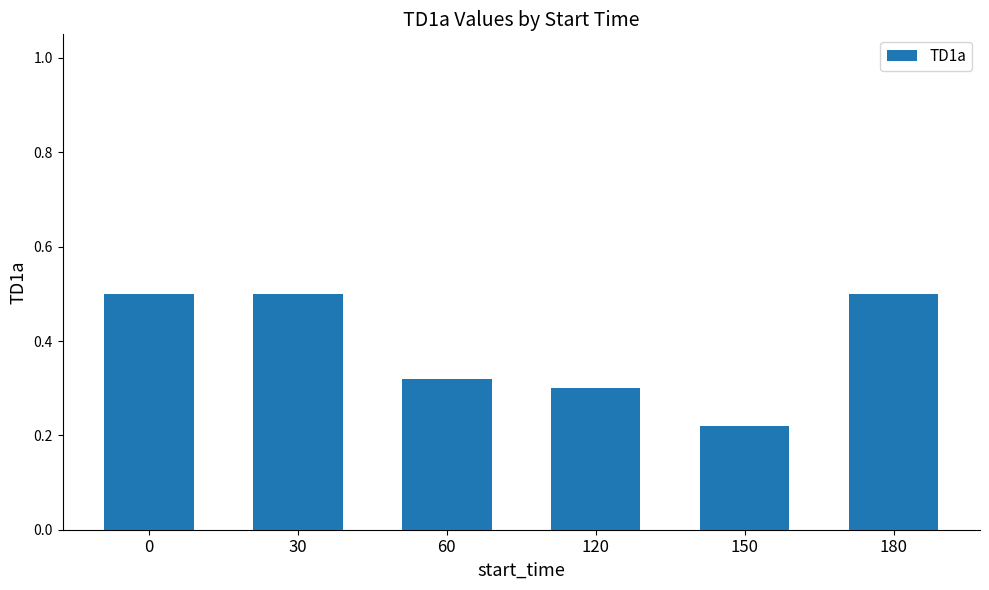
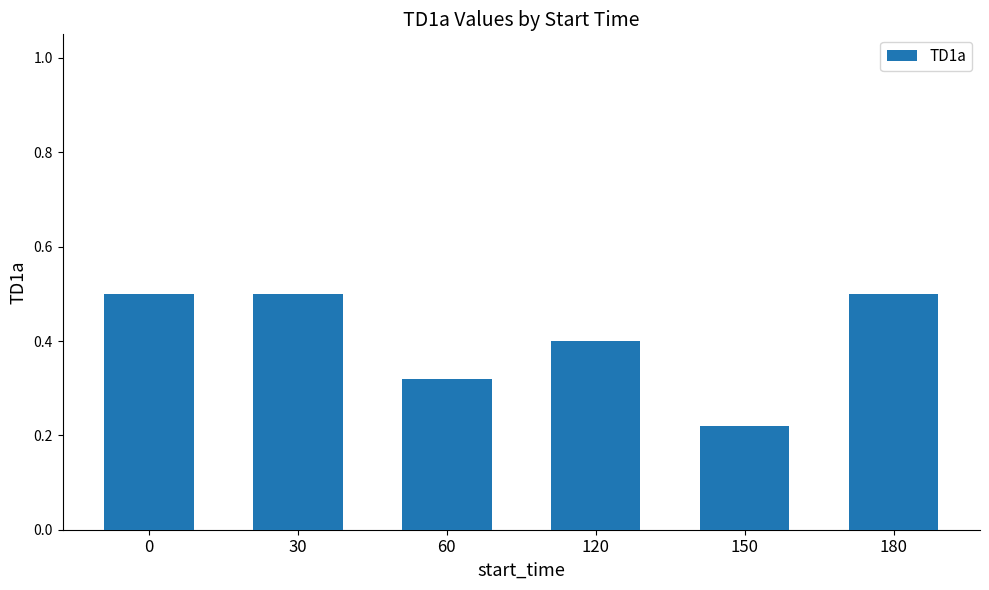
  {
    "0": 0.5,
    "30": 0.5,
    "60": 0.32,
-   "120": 0.3,
+   "120": 0.4,
    "150": 0.22,
    "180": 0.5
  }
